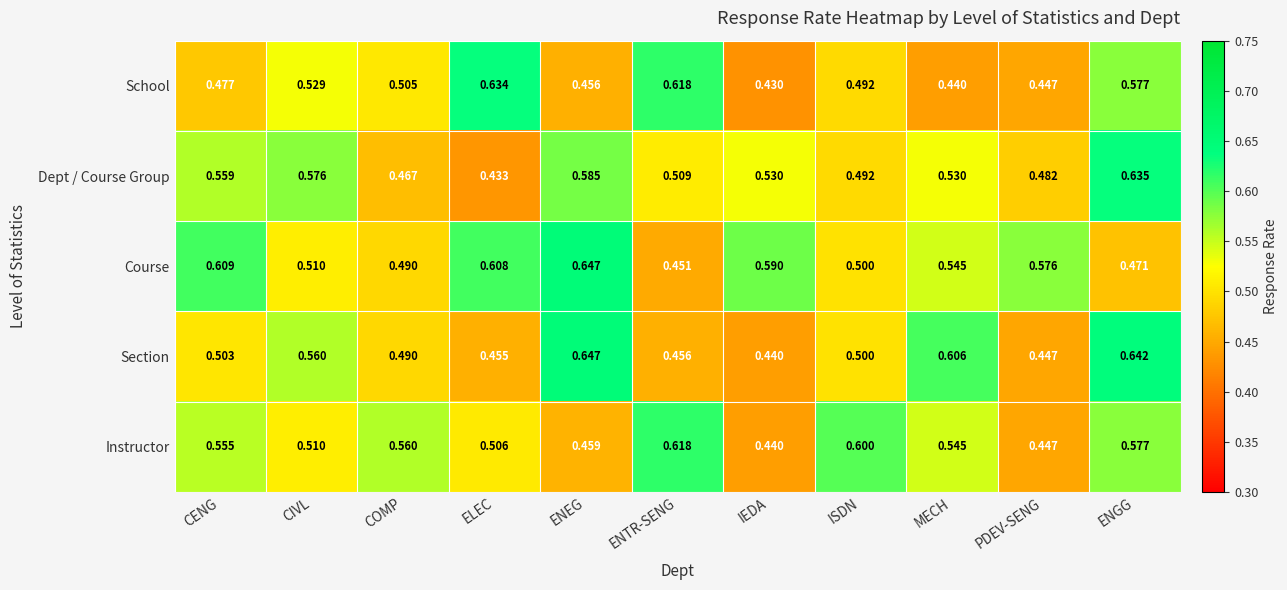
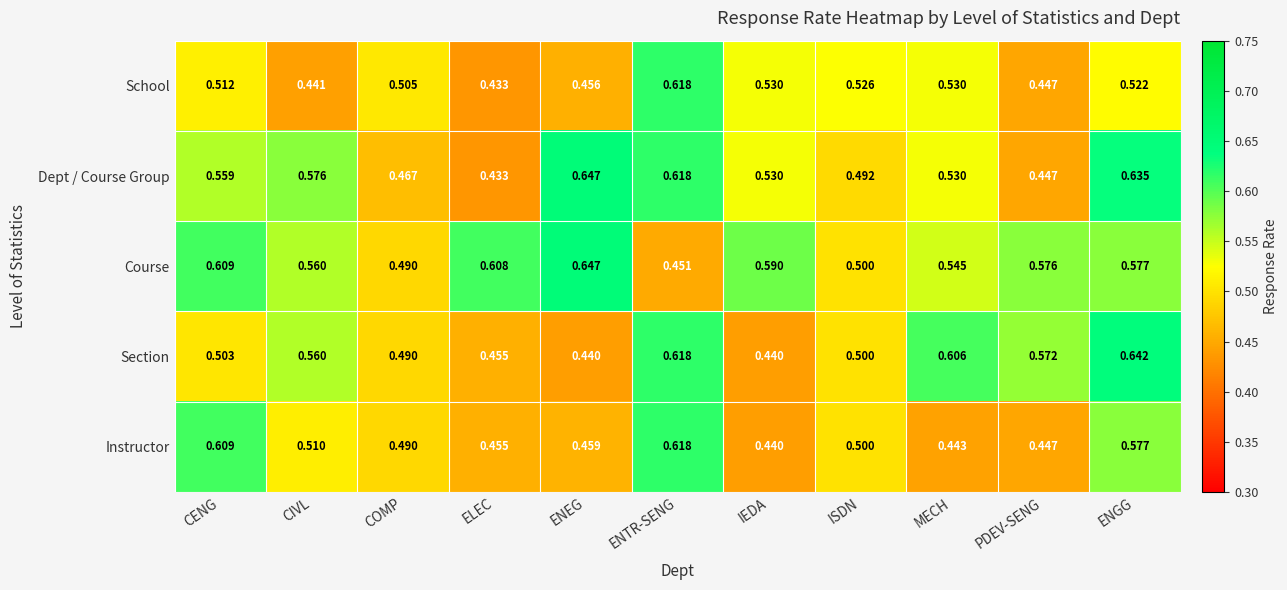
  {
    "School": {
-     "CENG": 0.477,
-     "CIVL": 0.529,
+     "CENG": 0.512,
+     "CIVL": 0.441,
      "COMP": 0.505,
-     "ELEC": 0.634,
+     "ELEC": 0.433,
      "ENEG": 0.456,
      "ENTR-SENG": 0.618,
-     "IEDA": 0.430,
-     "ISDN": 0.492,
-     "MECH": 0.440,
+     "IEDA": 0.530,
+     "ISDN": 0.526,
+     "MECH": 0.530,
      "PDEV-SENG": 0.447,
-     "ENGG": 0.577
+     "ENGG": 0.522
    },
    "Dept / Course Group": {
      "CENG": 0.559,
      "CIVL": 0.576,
      "COMP": 0.467,
      "ELEC": 0.433,
-     "ENEG": 0.585,
-     "ENTR-SENG": 0.509,
+     "ENEG": 0.647,
+     "ENTR-SENG": 0.618,
      "IEDA": 0.530,
      "ISDN": 0.492,
      "MECH": 0.530,
-     "PDEV-SENG": 0.482,
+     "PDEV-SENG": 0.447,
      "ENGG": 0.635
    },
    "Course": {
      "CENG": 0.609,
-     "CIVL": 0.510,
+     "CIVL": 0.560,
      "COMP": 0.490,
      "ELEC": 0.608,
      "ENEG": 0.647,
      "ENTR-SENG": 0.451,
      "IEDA": 0.590,
      "ISDN": 0.500,
      "MECH": 0.545,
      "PDEV-SENG": 0.576,
-     "ENGG": 0.471
+     "ENGG": 0.577
    },
    "Section": {
      "CENG": 0.503,
      "CIVL": 0.560,
      "COMP": 0.490,
      "ELEC": 0.455,
-     "ENEG": 0.647,
-     "ENTR-SENG": 0.456,
+     "ENEG": 0.440,
+     "ENTR-SENG": 0.618,
      "IEDA": 0.440,
      "ISDN": 0.500,
      "MECH": 0.606,
-     "PDEV-SENG": 0.447,
+     "PDEV-SENG": 0.572,
      "ENGG": 0.642
    },
    "Instructor": {
-     "CENG": 0.555,
+     "CENG": 0.609,
      "CIVL": 0.510,
-     "COMP": 0.560,
-     "ELEC": 0.506,
+     "COMP": 0.490,
+     "ELEC": 0.455,
      "ENEG": 0.459,
      "ENTR-SENG": 0.618,
      "IEDA": 0.440,
-     "ISDN": 0.600,
-     "MECH": 0.545,
+     "ISDN": 0.500,
+     "MECH": 0.443,
      "PDEV-SENG": 0.447,
      "ENGG": 0.577
    }
  }
